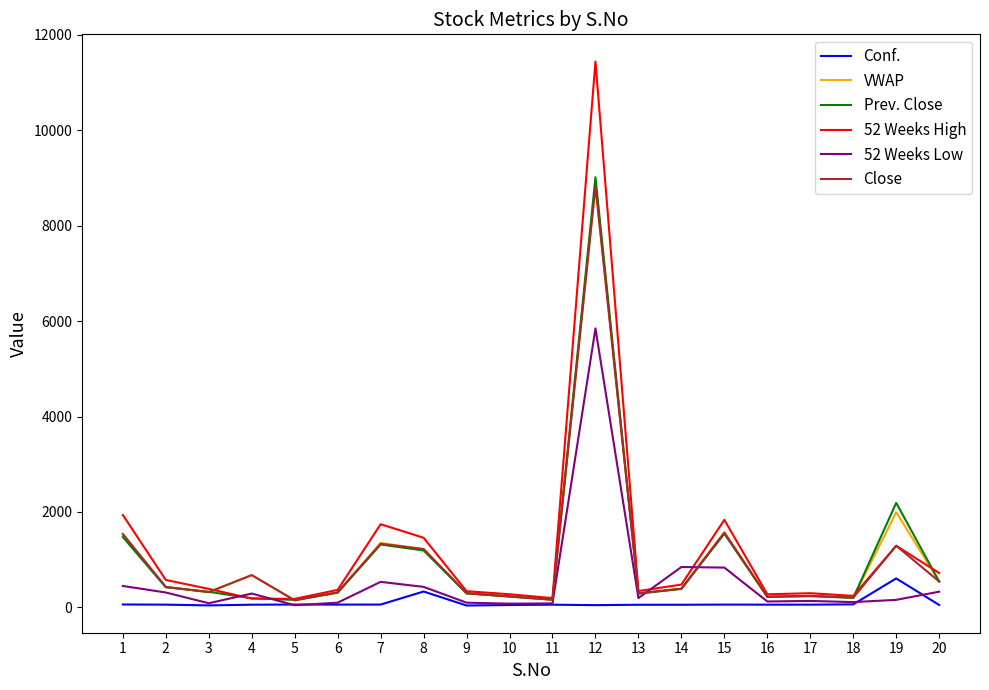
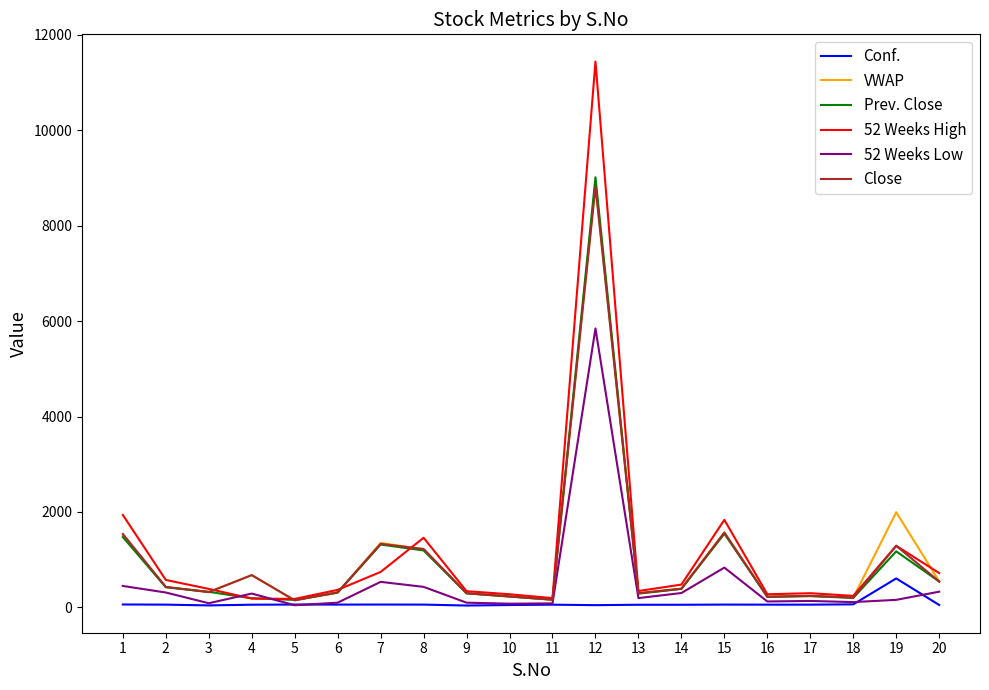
  {
    "Conf.": {
      "1": 100,
      "2": 100,
      "4": 100,
      "7": 100,
-     "8": 300,
+     "8": 100,
      "9": 0,
      "12": 0,
      "13": 100,
      "14": 100,
      "15": 100,
      "16": 100,
      "17": 100,
      "19": 600,
      "20": 100
    },
    "VWAP": {
      "19": 2000
    },
    "Prev. Close": {
      "12": 9000,
-     "19": 2200
+     "19": 1200
    },
    "52 Weeks High": {
      "1": 1900,
      "2": 600,
      "3": 400,
-     "7": 1700,
+     "7": 700,
      "8": 1500,
      "12": 11400,
      "14": 500,
      "15": 1800,
      "17": 300,
      "20": 700
    },
    "52 Weeks Low": {
      "1": 500,
      "2": 300,
      "4": 300,
      "7": 500,
      "8": 400,
      "9": 100,
      "12": 5800,
      "13": 200,
-     "14": 800,
+     "14": 300,
      "15": 800,
      "16": 100,
      "17": 100,
      "19": 200,
      "20": 300
    }
  }
